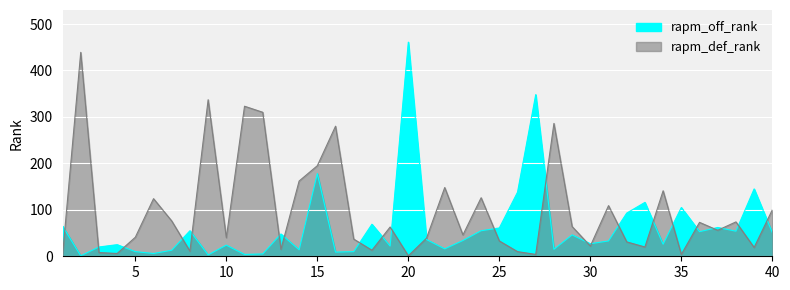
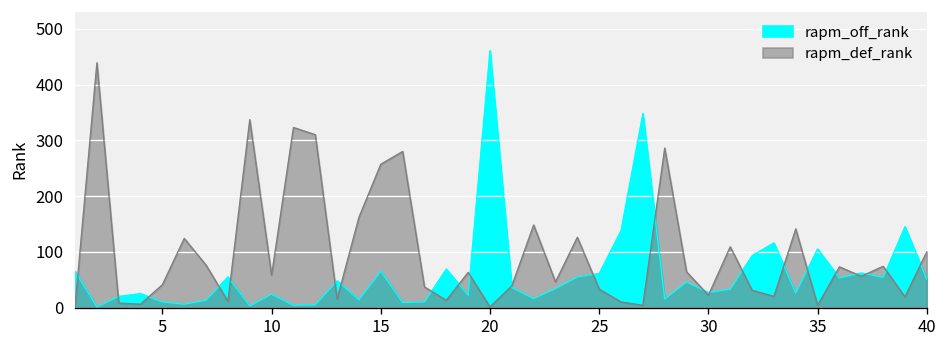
  {
    "rapm_off_rank": {
      "5": 10,
      "10": 20,
-     "15": 180,
+     "15": 70,
      "20": 460,
      "25": 60,
      "35": 110,
      "40": 50
    },
    "rapm_def_rank": {
      "5": 40,
-     "10": 40,
-     "15": 200,
+     "10": 60,
+     "15": 260,
      "20": 0,
      "25": 30,
      "35": 0,
      "40": 100
    }
  }
